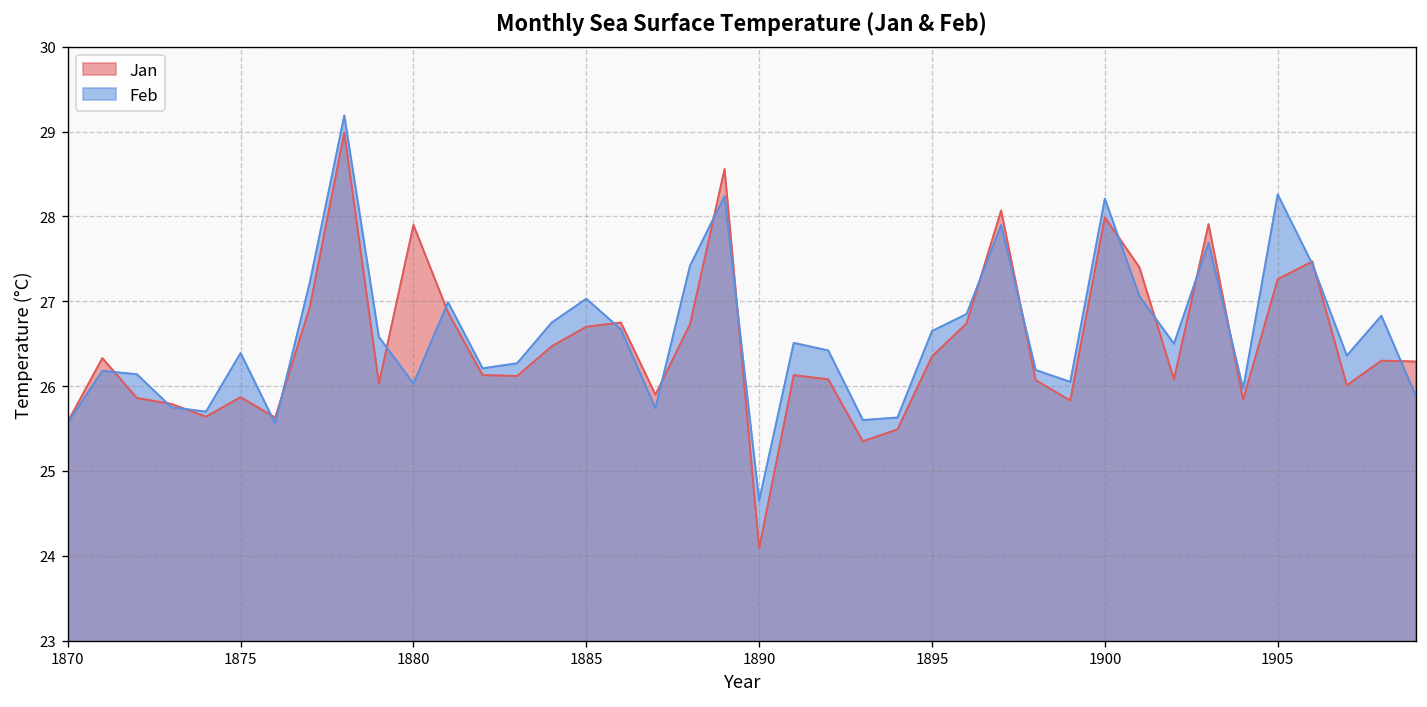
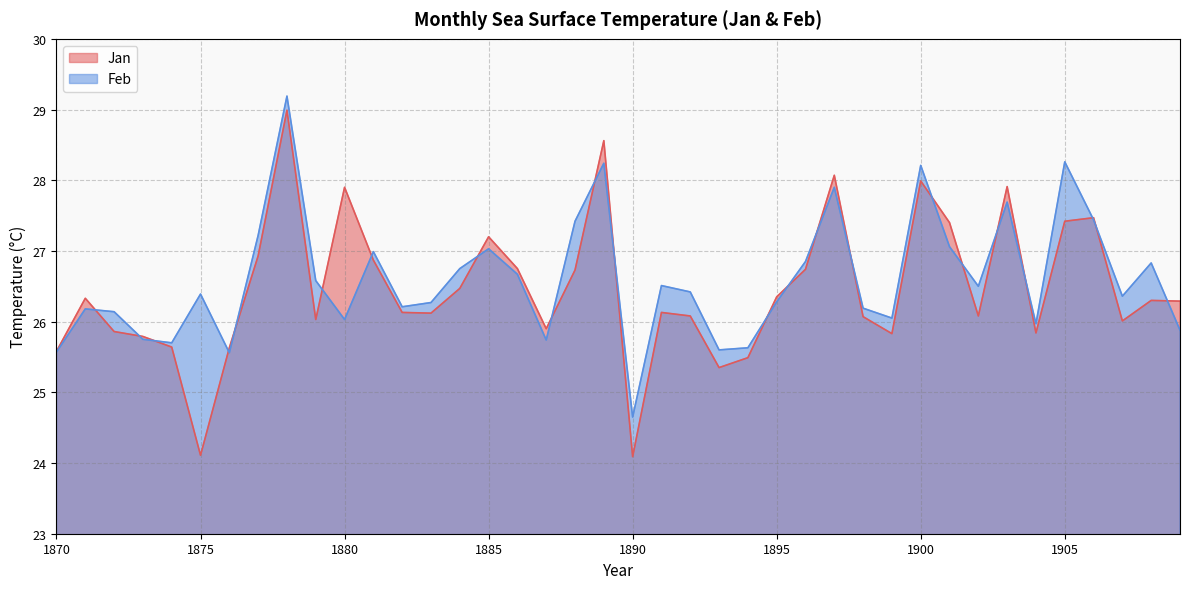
  {
    "Jan": {
-     "1875": 25.9,
+     "1875": 24.1,
      "1880": 27.9,
-     "1885": 26.7,
+     "1885": 27.2,
      "1890": 24.1,
      "1895": 26.4,
      "1900": 28.0,
-     "1905": 27.3
+     "1905": 27.4
    },
    "Feb": {
      "1875": 26.4,
      "1880": 26.0,
      "1885": 27.0,
      "1890": 24.7,
-     "1895": 26.7,
+     "1895": 26.3,
      "1900": 28.2,
      "1905": 28.3
    }
  }
